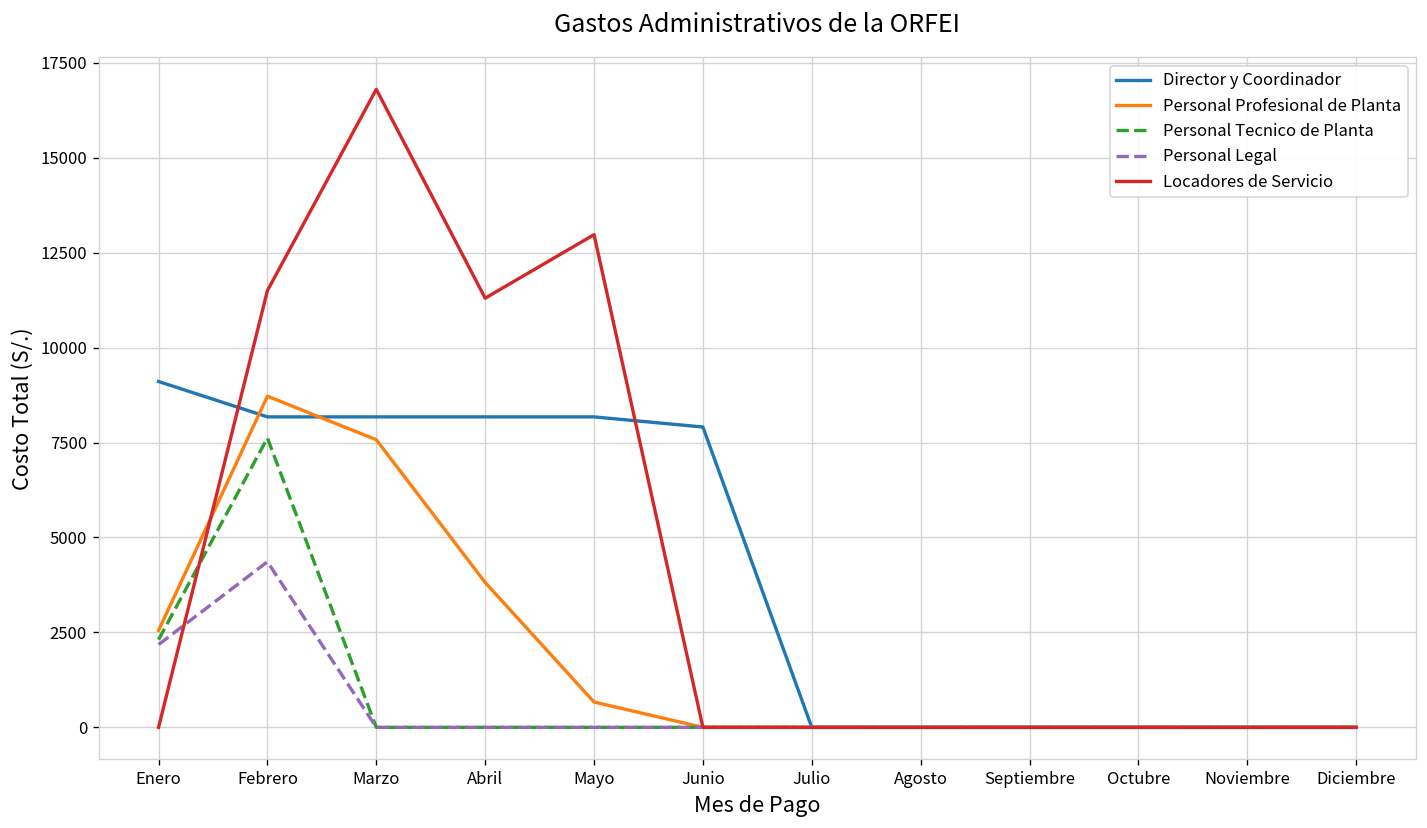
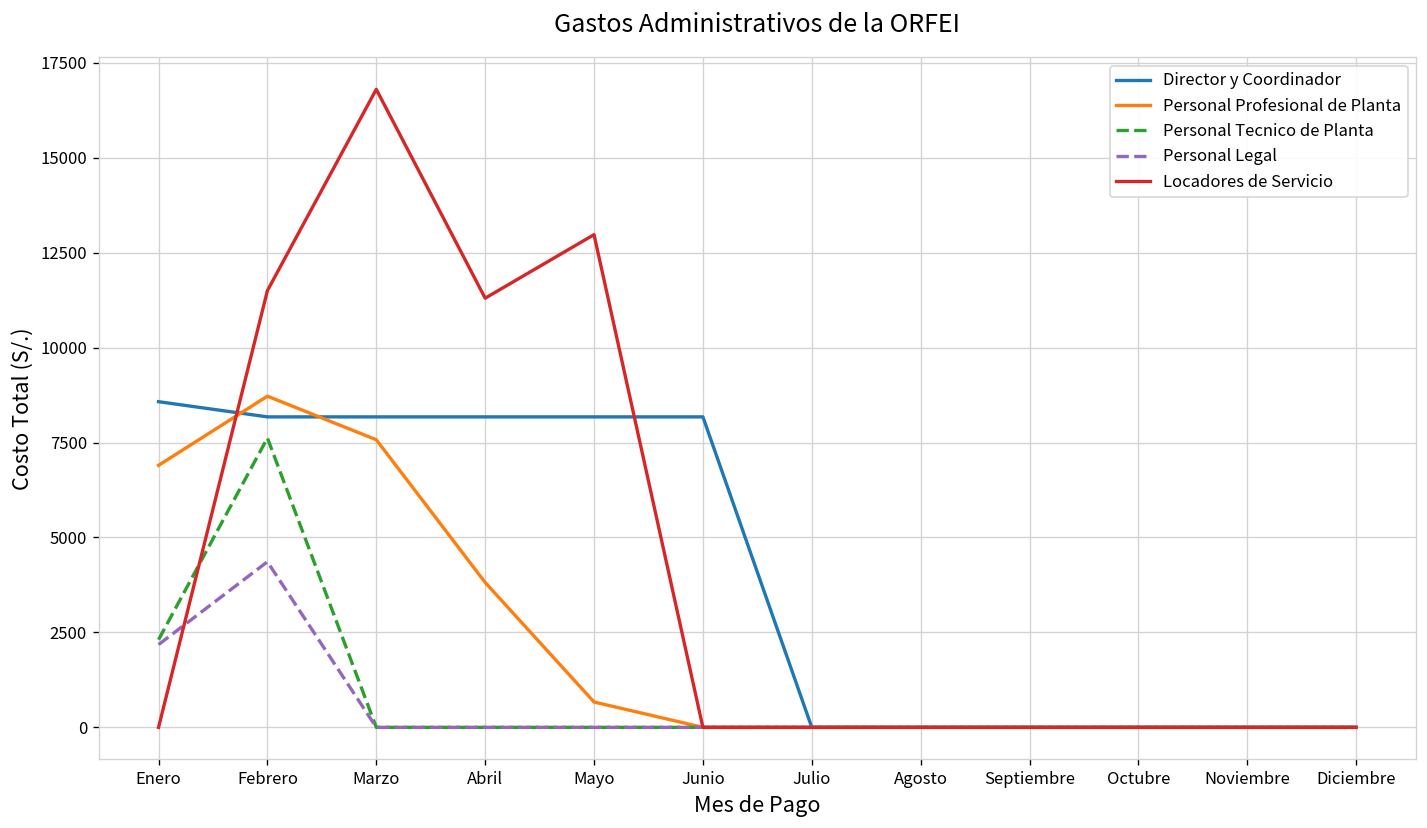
  {
    "Director y Coordinador": {
-     "Enero": 9100,
+     "Enero": 8600,
      "Febrero": 8200,
      "Marzo": 8200,
      "Abril": 8200,
      "Mayo": 8200,
-     "Junio": 7900
+     "Junio": 8200
    },
    "Personal Profesional de Planta": {
-     "Enero": 2600,
+     "Enero": 6900,
      "Febrero": 8700,
      "Marzo": 7600,
      "Abril": 3800,
      "Mayo": 700
    },
    "Personal Tecnico de Planta": {
      "Enero": 2300,
      "Febrero": 7600
    },
    "Personal Legal": {
      "Enero": 2200,
      "Febrero": 4400
    },
    "Locadores de Servicio": {
      "Enero": 0,
      "Febrero": 11500,
      "Marzo": 16800,
      "Abril": 11300,
      "Mayo": 13000
    }
  }
